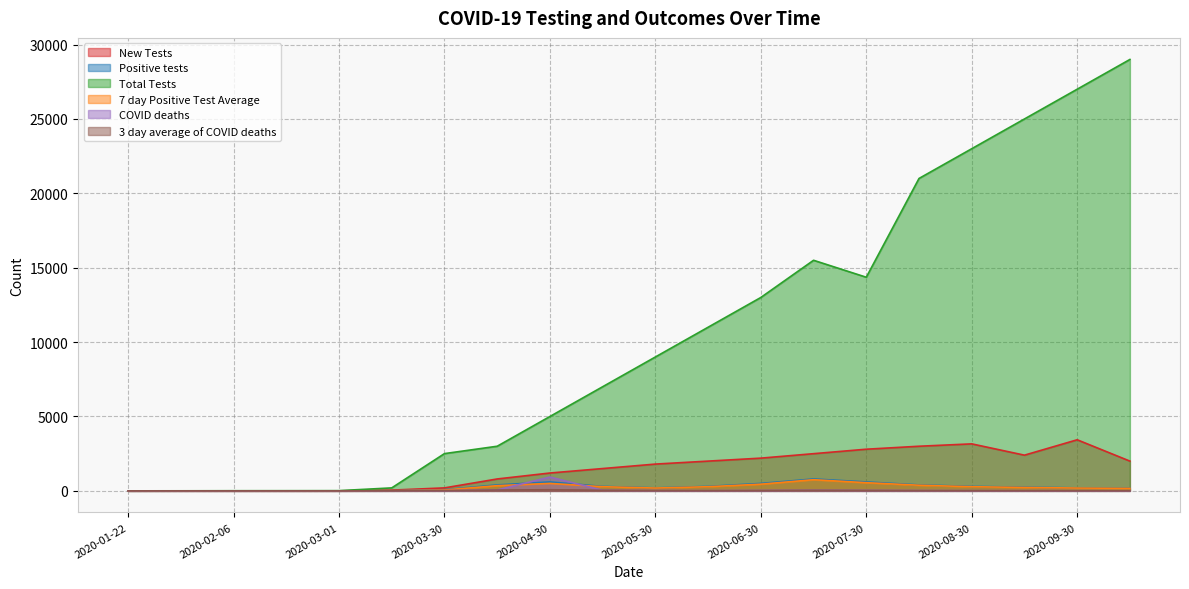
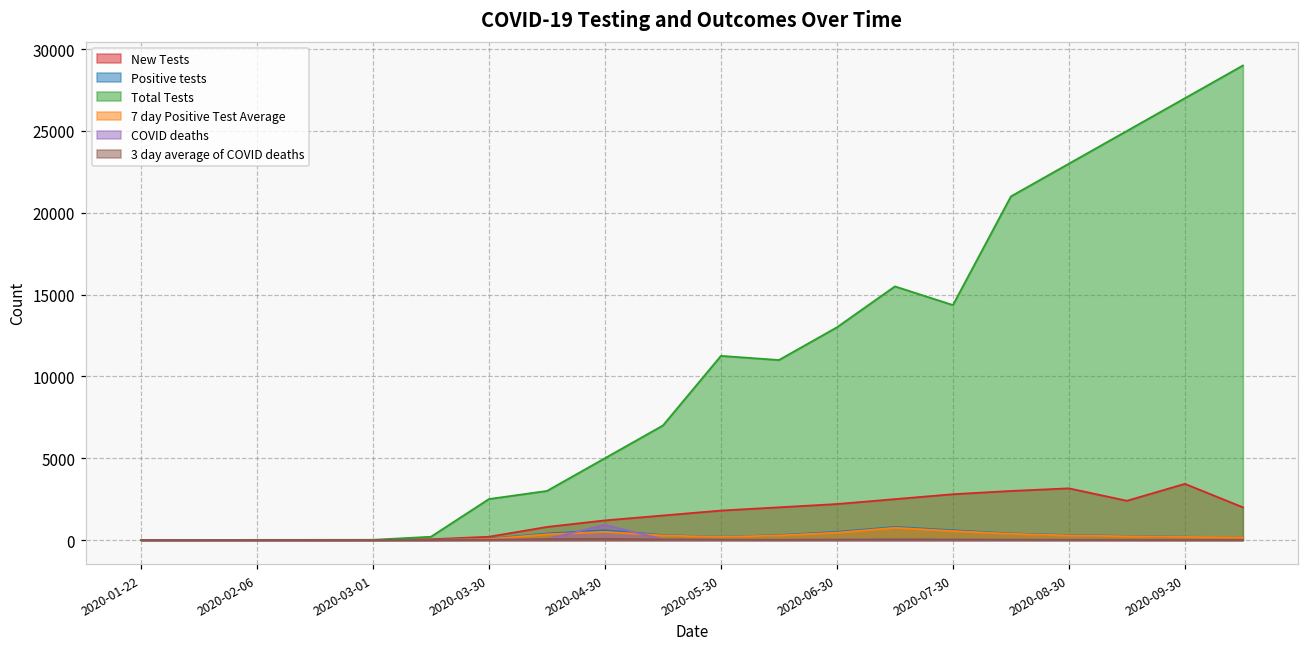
  {
    "New Tests": {
      "2020-04-30": 1200,
      "2020-05-30": 1800,
      "2020-06-30": 2200,
      "2020-07-30": 2800,
      "2020-08-30": 3200,
      "2020-09-30": 3400
    },
    "Total Tests": {
      "2020-03-30": 2500,
      "2020-04-30": 5000,
-     "2020-05-30": 9000,
+     "2020-05-30": 11300,
      "2020-06-30": 13000,
      "2020-07-30": 14400,
      "2020-08-30": 23000,
      "2020-09-30": 27000
    },
    "COVID deaths": {
      "2020-04-30": 900
    },
    "3 day average of COVID deaths": {
      "2020-04-30": 100
    }
  }
